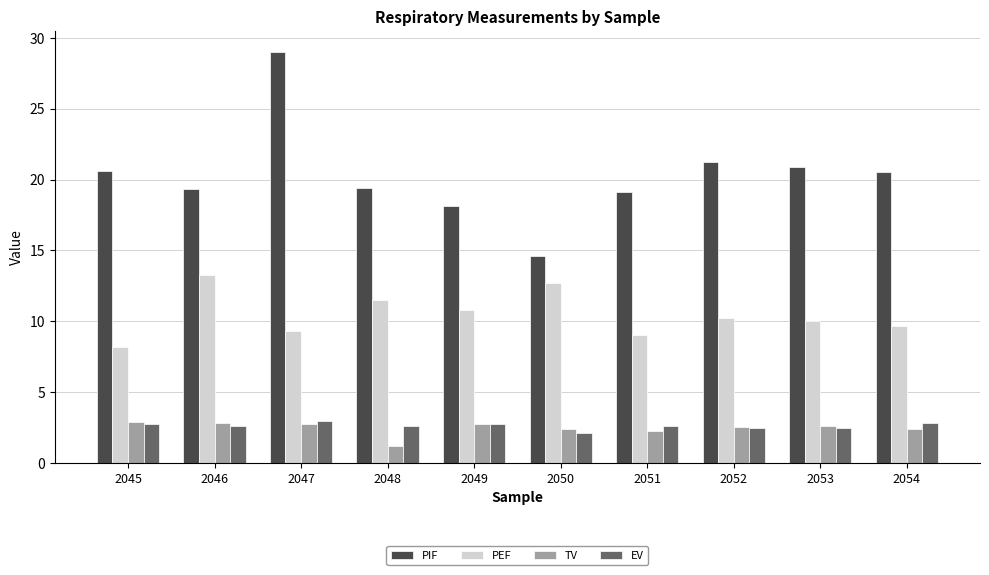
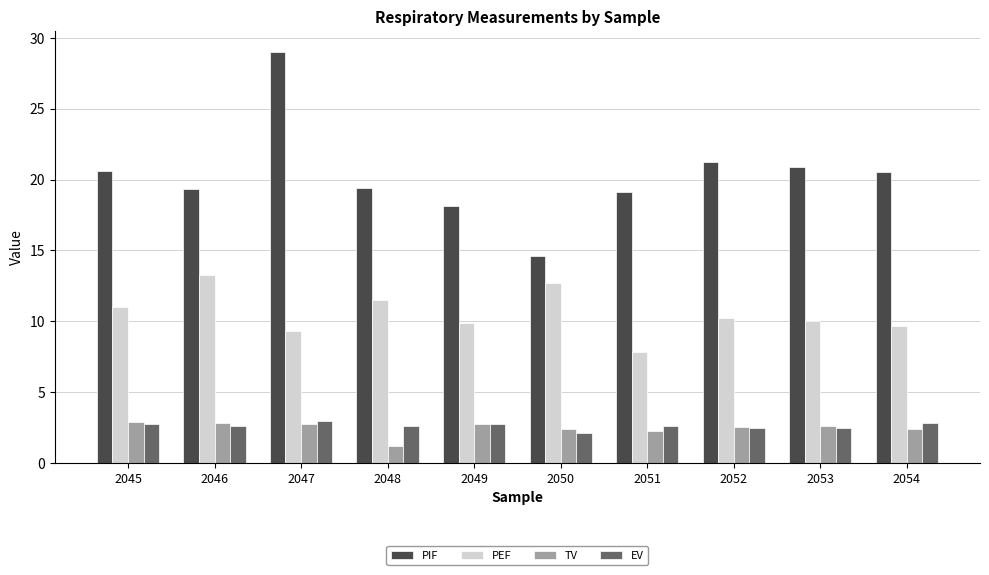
  {
    "PEF": {
-     "2045": 8.2,
+     "2045": 11.0,
      "2046": 13.3,
      "2047": 9.3,
      "2048": 11.5,
-     "2049": 10.8,
+     "2049": 9.8,
      "2050": 12.7,
-     "2051": 9.0,
+     "2051": 7.8,
      "2052": 10.2,
      "2053": 10.0,
      "2054": 9.7
    },
    "TV": {
      "2045": 2.9,
      "2046": 2.8,
      "2047": 2.7,
      "2048": 1.2,
      "2049": 2.8,
      "2050": 2.4,
      "2051": 2.2,
      "2052": 2.6,
      "2053": 2.6,
      "2054": 2.4
    }
  }
